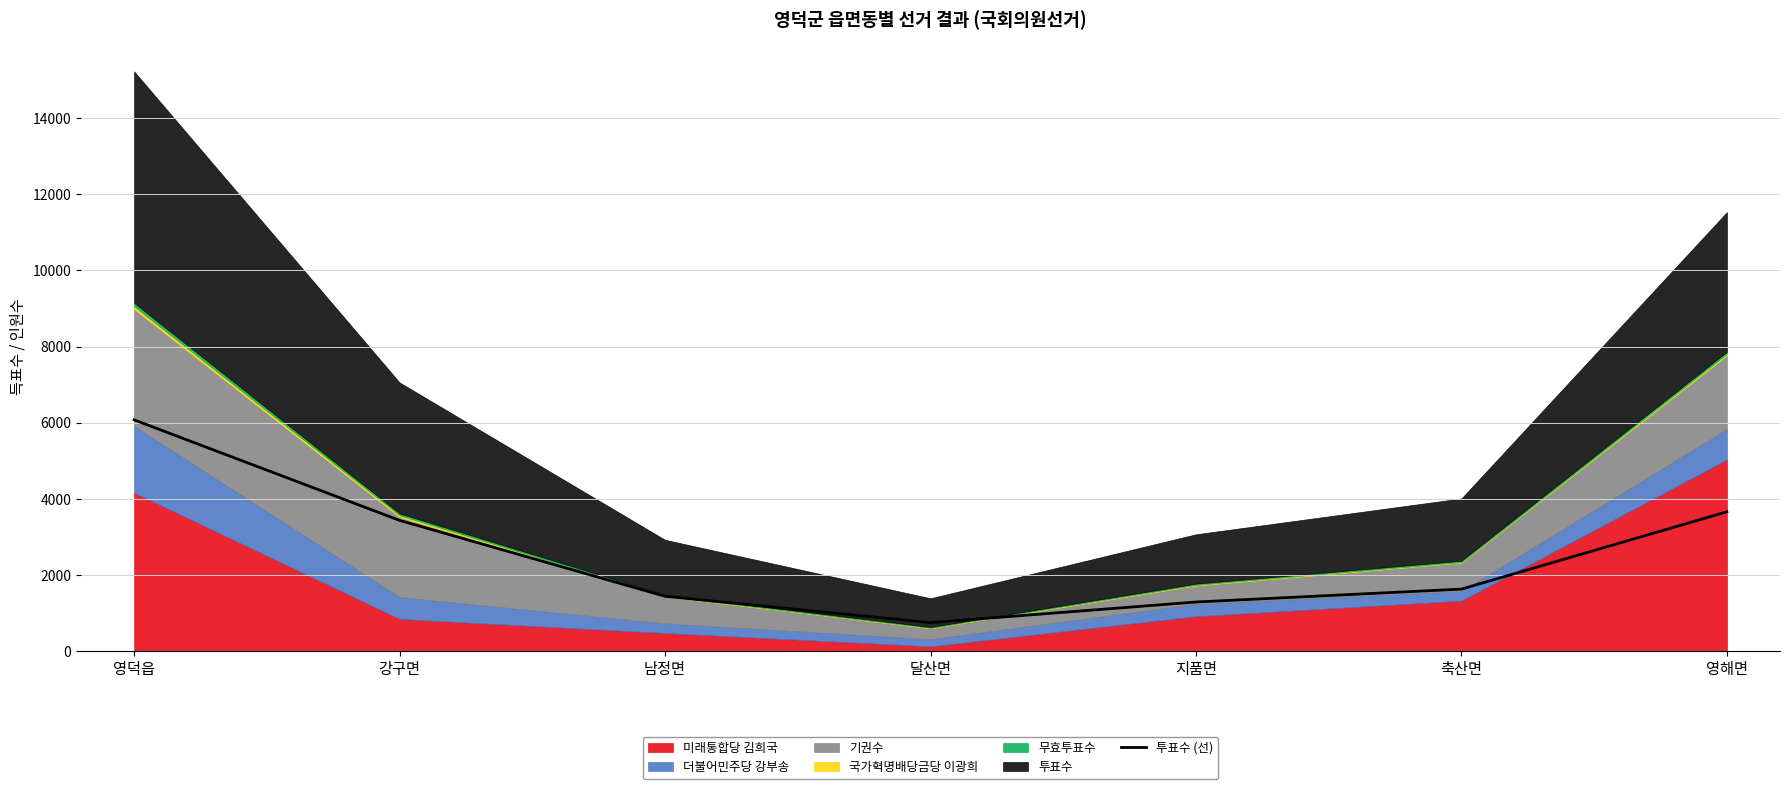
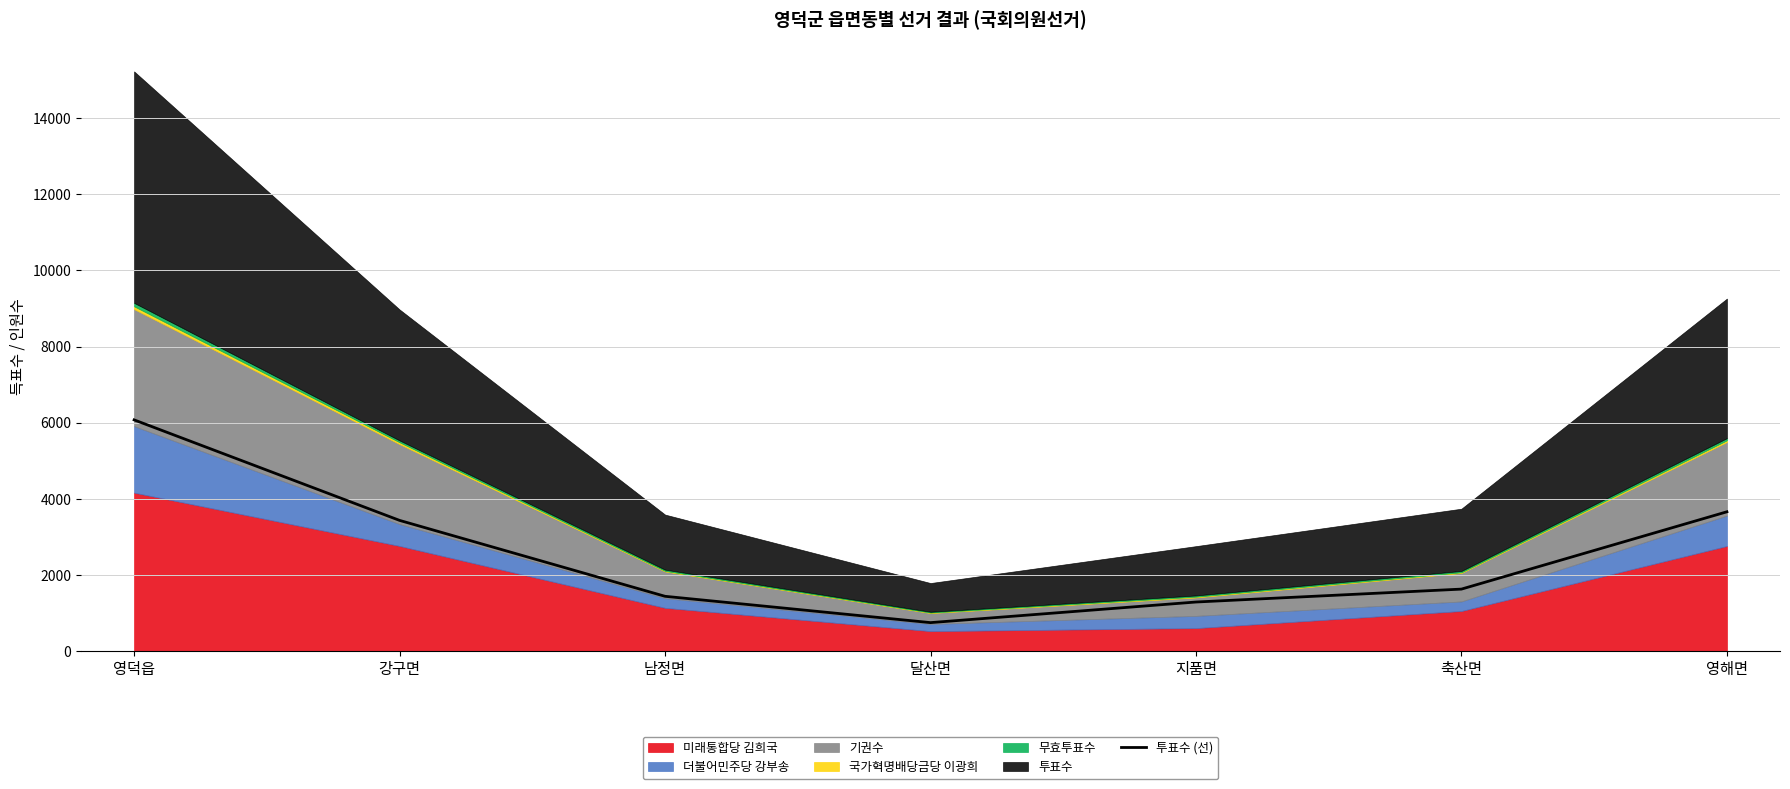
  {
    "미래통합당 김희국": {
      "영덕읍": 4200,
-     "강구면": 900,
-     "남정면": 500,
-     "달산면": 100,
-     "지품면": 900,
-     "축산면": 1300,
-     "영해면": 5000
+     "강구면": 2800,
+     "남정면": 1100,
+     "달산면": 500,
+     "지품면": 600,
+     "축산면": 1100,
+     "영해면": 2800
    },
    "더불어민주당 강부송": {
      "영덕읍": 1700,
      "강구면": 600,
      "영해면": 800
    },
    "기권수": {
      "영덕읍": 3100
    },
    "국가혁명배당금당 이광희": {
      "영덕읍": 100
    },
    "무효투표수": {
      "영덕읍": 100
    }
  }
